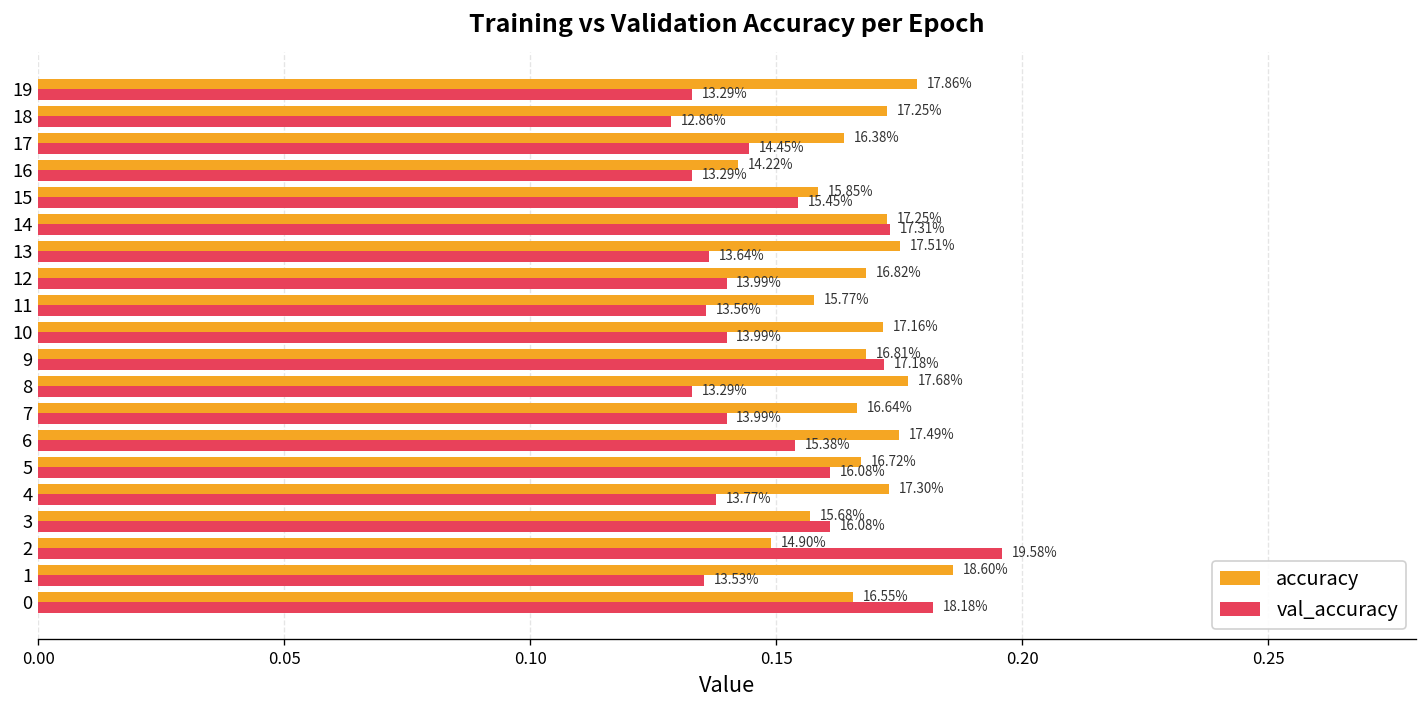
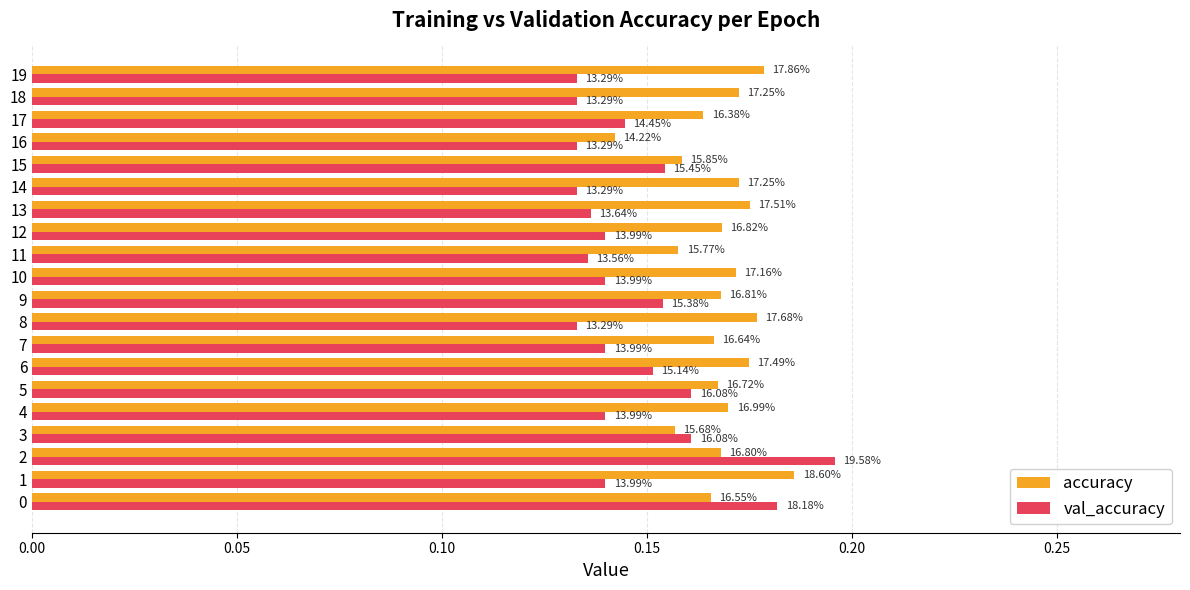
  {
    "accuracy": {
      "19": "17.86%",
      "18": "17.25%",
      "17": "16.38%",
      "16": "14.22%",
      "15": "15.85%",
      "14": "17.25%",
      "13": "17.51%",
      "12": "16.82%",
      "11": "15.77%",
      "10": "17.16%",
      "9": "16.81%",
      "8": "17.68%",
      "7": "16.64%",
      "6": "17.49%",
      "5": "16.72%",
-     "4": "17.30%",
+     "4": "16.99%",
      "3": "15.68%",
-     "2": "14.90%",
+     "2": "16.80%",
      "1": "18.60%",
      "0": "16.55%"
    },
    "val_accuracy": {
      "19": "13.29%",
-     "18": "12.86%",
+     "18": "13.29%",
      "17": "14.45%",
      "16": "13.29%",
      "15": "15.45%",
-     "14": "17.31%",
+     "14": "13.29%",
      "13": "13.64%",
      "12": "13.99%",
      "11": "13.56%",
      "10": "13.99%",
-     "9": "17.18%",
+     "9": "15.38%",
      "8": "13.29%",
      "7": "13.99%",
-     "6": "15.38%",
+     "6": "15.14%",
      "5": "16.08%",
-     "4": "13.77%",
+     "4": "13.99%",
      "3": "16.08%",
      "2": "19.58%",
-     "1": "13.53%",
+     "1": "13.99%",
      "0": "18.18%"
    }
  }
